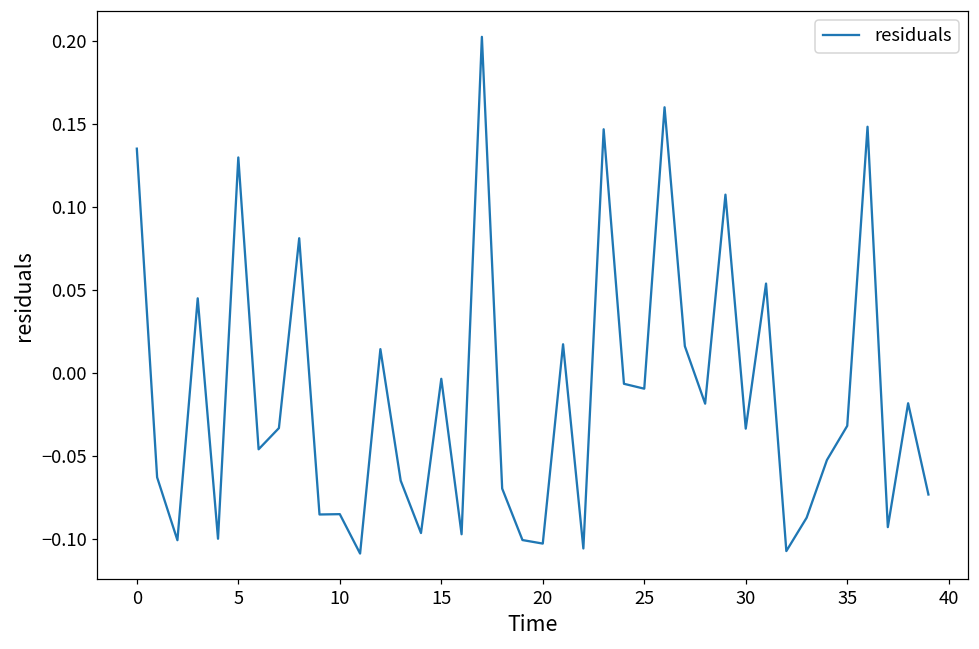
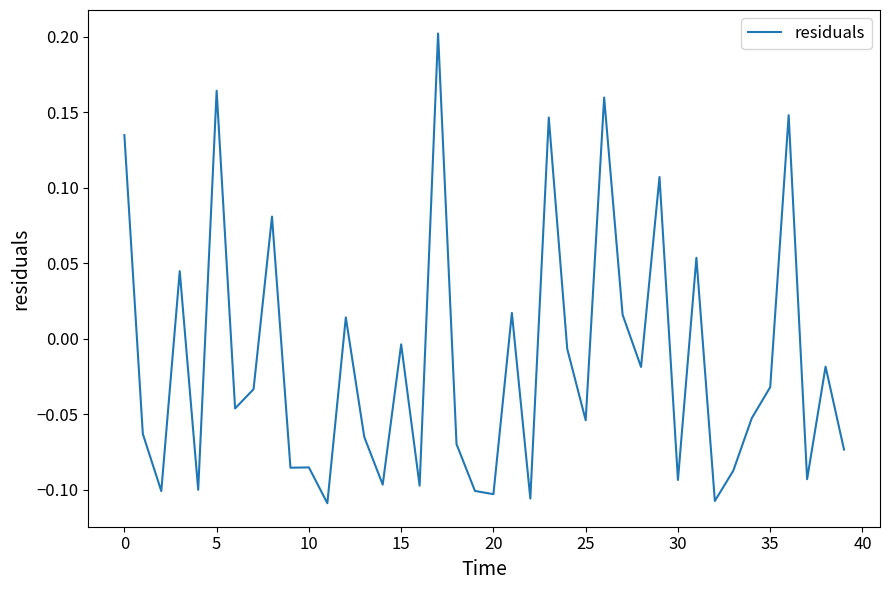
  {
    "0": 0.135,
-   "5": 0.130,
+   "5": 0.164,
    "10": -0.085,
    "15": -0.004,
    "20": -0.103,
-   "25": -0.010,
-   "30": -0.034,
+   "25": -0.054,
+   "30": -0.094,
    "35": -0.032
  }
